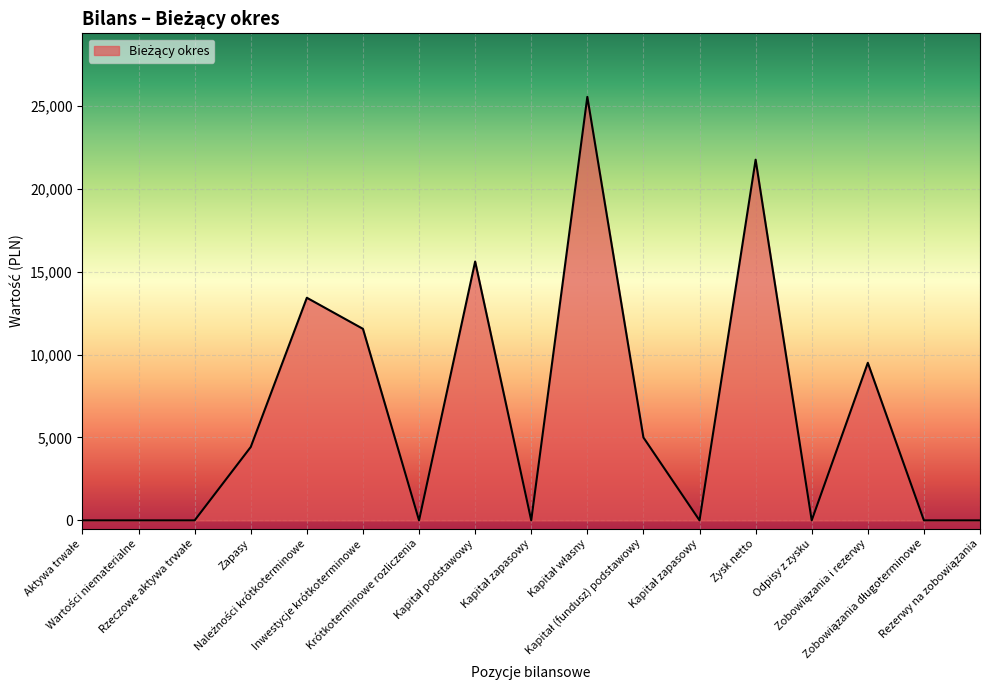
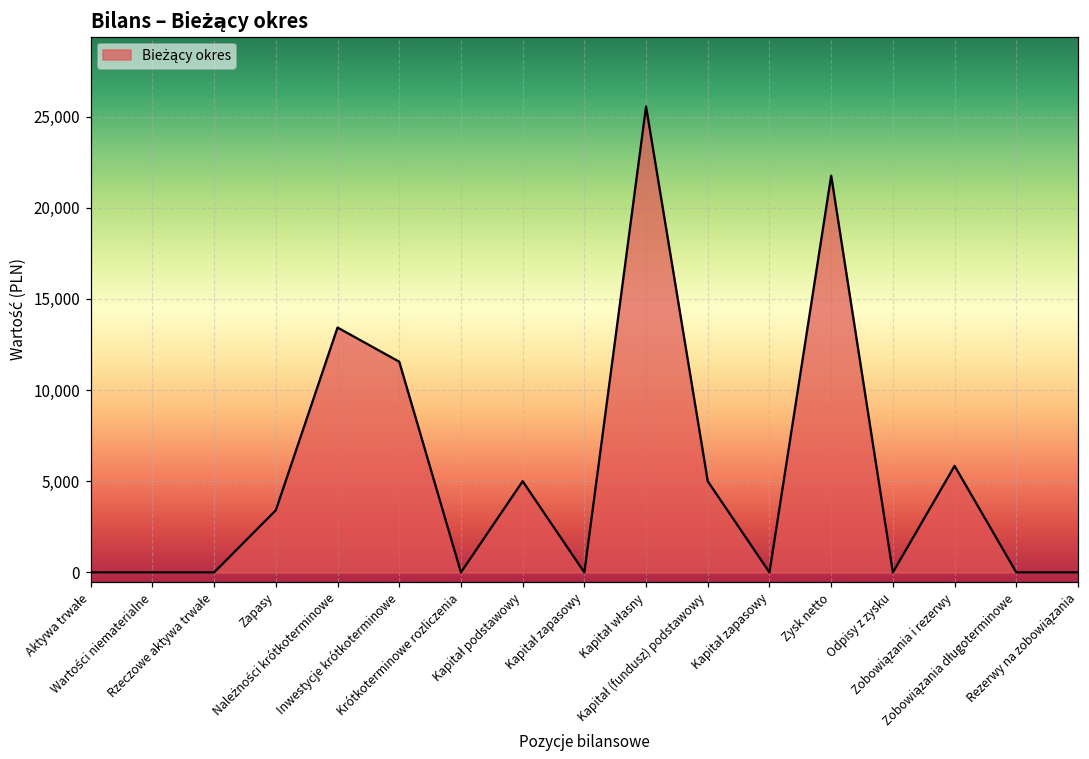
  {
    "Aktywa trwałe": "0",
    "Wartości niematerialne": "0",
    "Rzeczowe aktywa trwałe": "0",
-   "Zapasy": "4,400",
+   "Zapasy": "3,400",
    "Należności krótkoterminowe": "13,400",
    "Inwestycje krótkoterminowe": "11,600",
    "Krótkoterminowe rozliczenia": "0",
-   "Kapitał podstawowy": "15,600",
+   "Kapitał podstawowy": "5,000",
    "Kapitał własny": "25,600",
    "Kapitał (fundusz) podstawowy": "5,000",
    "Zysk netto": "21,800",
    "Odpisy z zysku": "0",
-   "Zobowiązania i rezerwy": "9,500",
+   "Zobowiązania i rezerwy": "5,800",
    "Zobowiązania długoterminowe": "0",
    "Rezerwy na zobowiązania": "0"
  }
